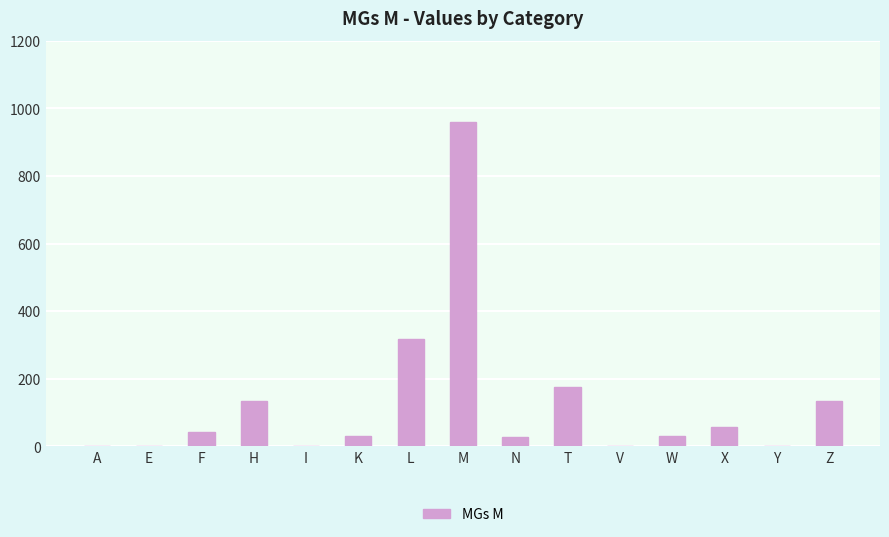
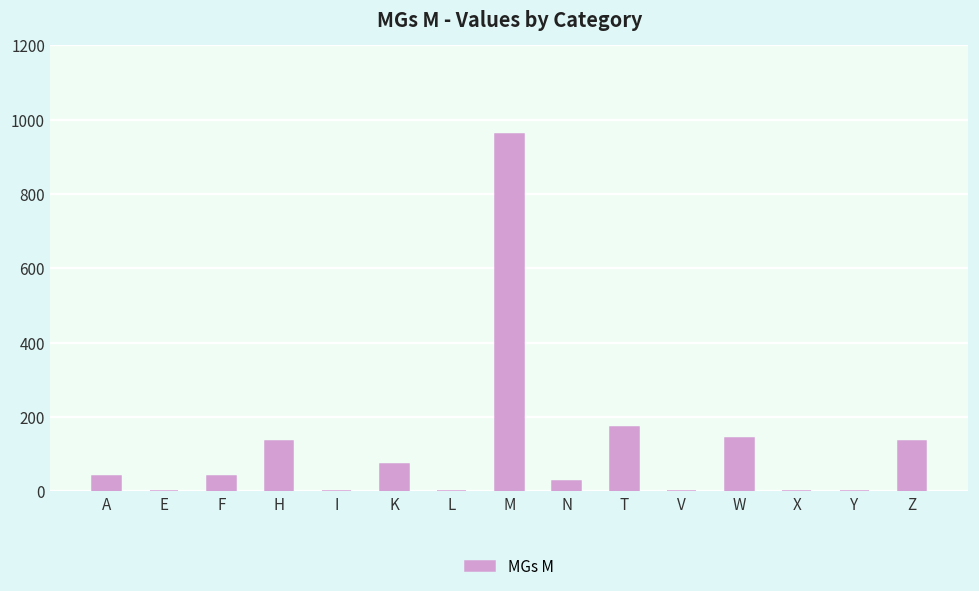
  {
-   "A": 0,
+   "A": 40,
    "E": 0,
    "F": 40,
    "H": 130,
    "I": 0,
-   "K": 30,
-   "L": 320,
+   "K": 70,
+   "L": 0,
    "M": 960,
    "N": 30,
    "T": 170,
    "V": 0,
-   "W": 30,
-   "X": 60,
+   "W": 140,
+   "X": 0,
    "Y": 0,
    "Z": 140
  }
